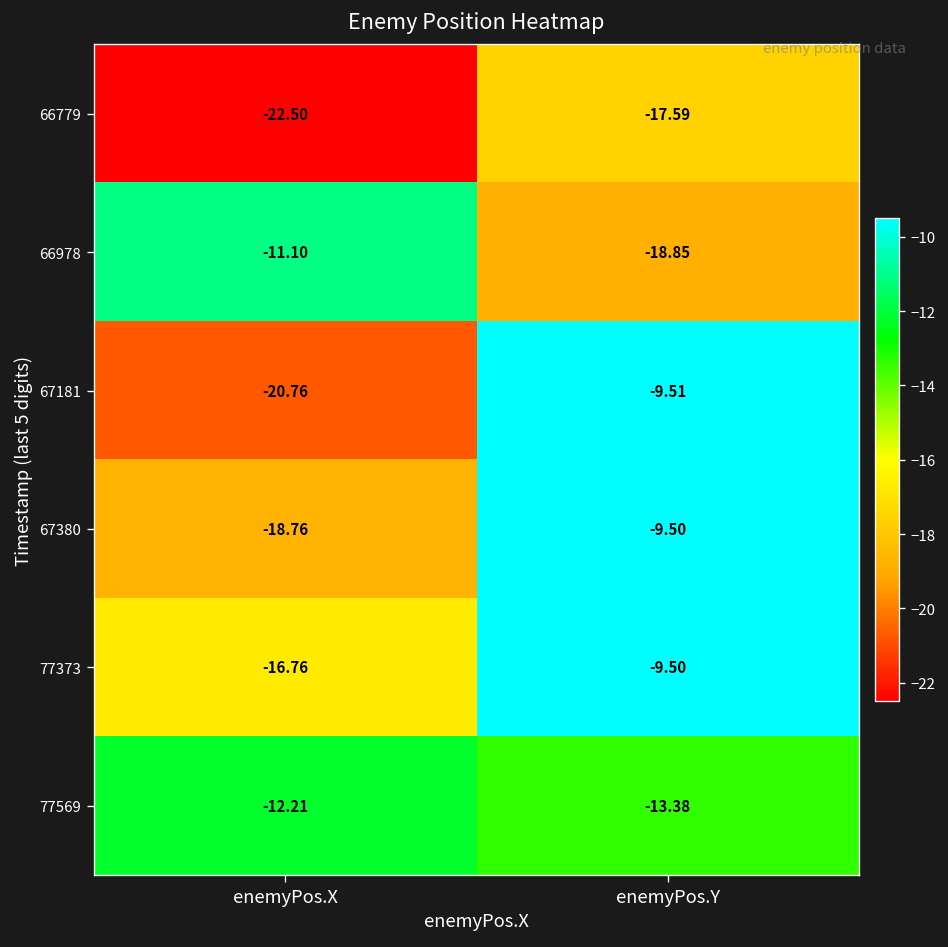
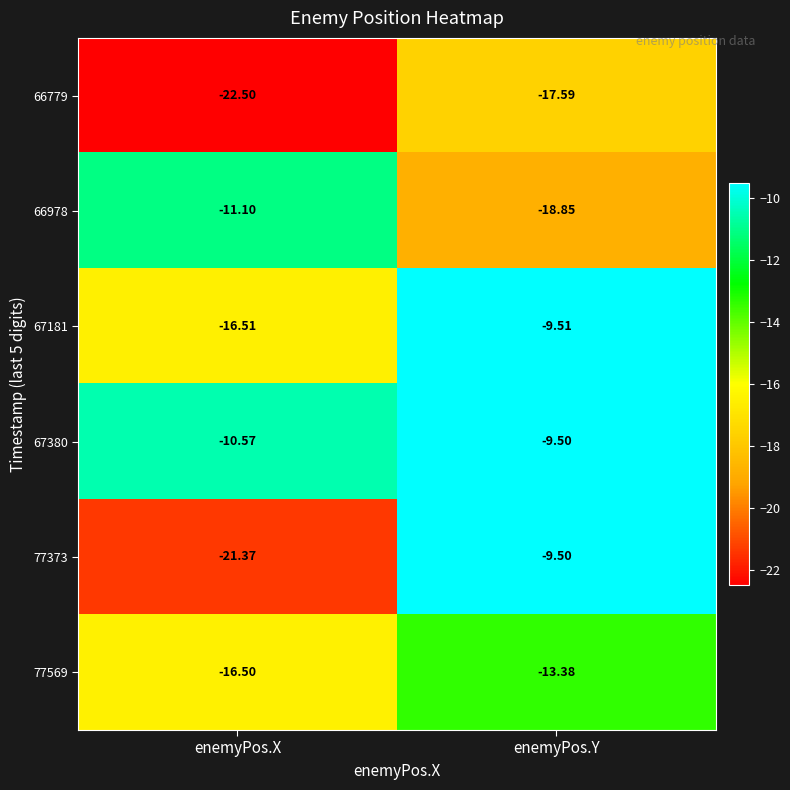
  {
    "66779": {
      "enemyPos.X": -22.50,
      "enemyPos.Y": -17.59
    },
    "66978": {
      "enemyPos.X": -11.10,
      "enemyPos.Y": -18.85
    },
    "67181": {
-     "enemyPos.X": -20.76,
+     "enemyPos.X": -16.51,
      "enemyPos.Y": -9.51
    },
    "67380": {
-     "enemyPos.X": -18.76,
+     "enemyPos.X": -10.57,
      "enemyPos.Y": -9.50
    },
    "77373": {
-     "enemyPos.X": -16.76,
+     "enemyPos.X": -21.37,
      "enemyPos.Y": -9.50
    },
    "77569": {
-     "enemyPos.X": -12.21,
+     "enemyPos.X": -16.50,
      "enemyPos.Y": -13.38
    }
  }
